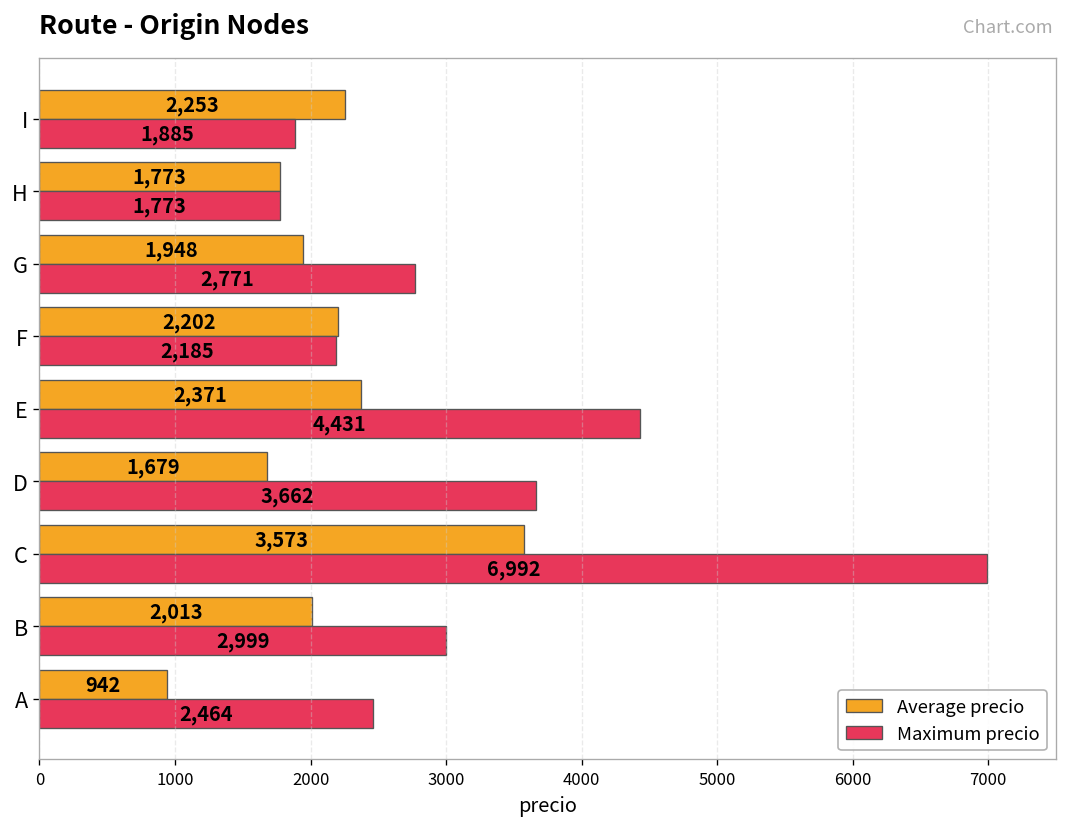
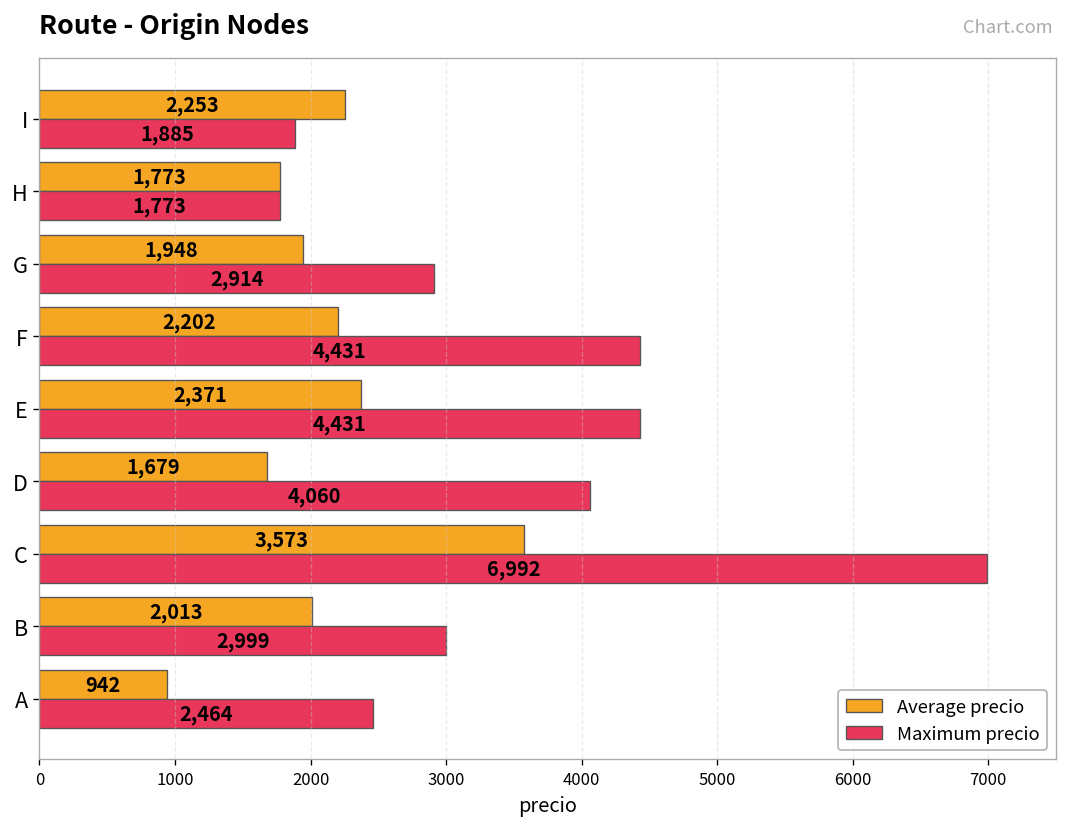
  {
    "Average precio": {
      "I": "2,253",
      "H": "1,773",
      "G": "1,948",
      "F": "2,202",
      "E": "2,371",
      "D": "1,679",
      "C": "3,573",
      "B": "2,013",
      "A": "942"
    },
    "Maximum precio": {
      "I": "1,885",
      "H": "1,773",
-     "G": "2,771",
-     "F": "2,185",
+     "G": "2,914",
+     "F": "4,431",
      "E": "4,431",
-     "D": "3,662",
+     "D": "4,060",
      "C": "6,992",
      "B": "2,999",
      "A": "2,464"
    }
  }
